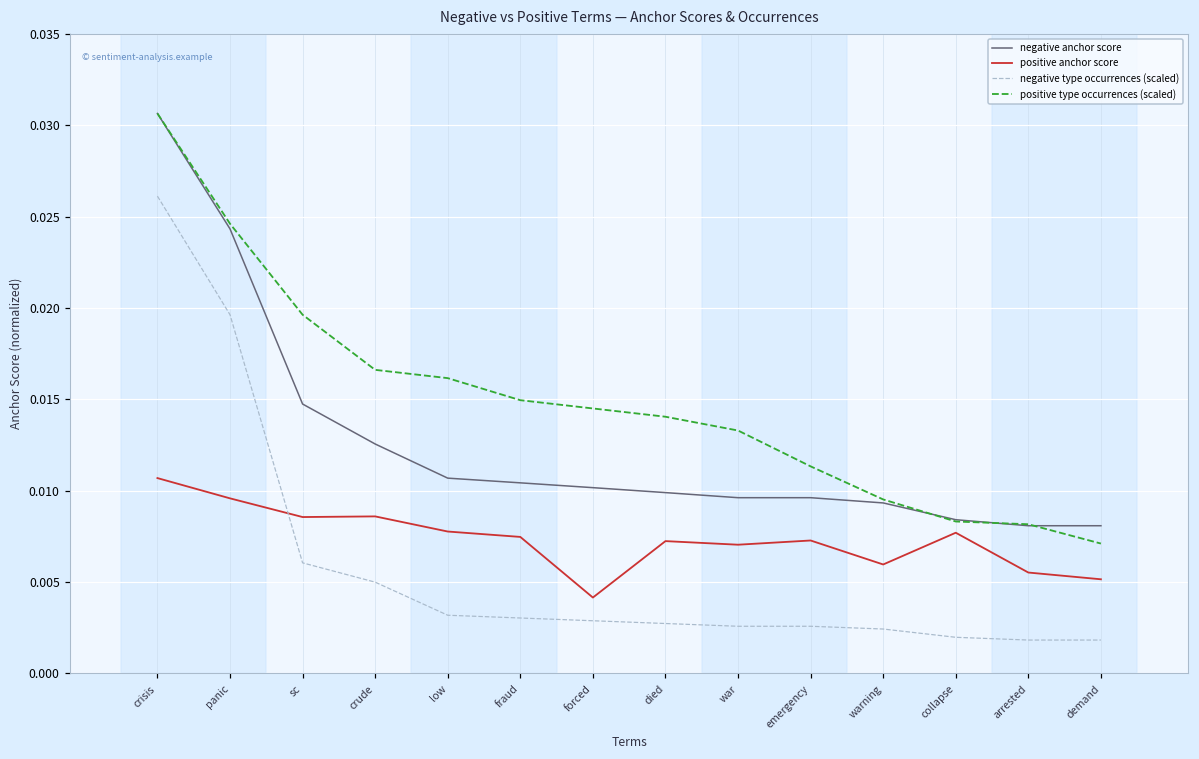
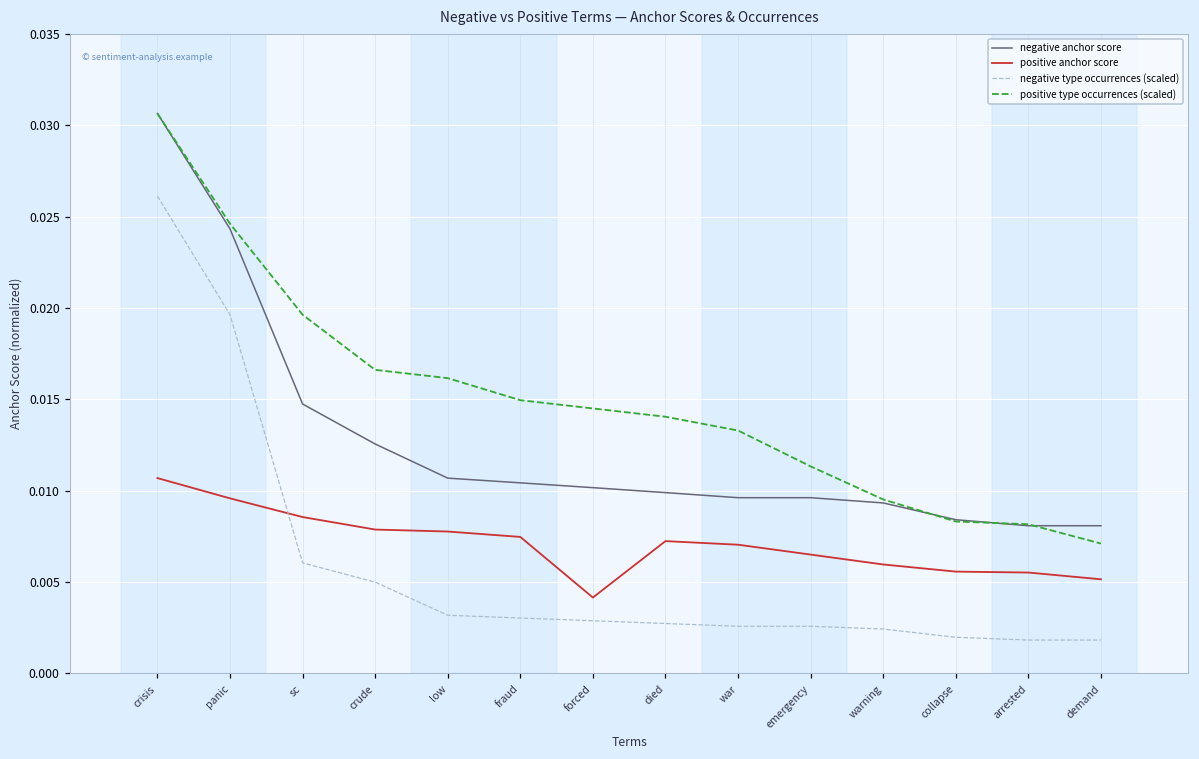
  {
    "negative anchor score": {
      "panic": 0.0243,
      "sc": 0.0147,
      "crude": 0.0126,
      "low": 0.0107,
      "fraud": 0.0104,
      "forced": 0.0102,
      "died": 0.0099,
      "war": 0.0096,
      "emergency": 0.0096,
      "warning": 0.0093,
      "demand": 0.0081
    },
    "positive anchor score": {
      "crisis": 0.0107,
      "panic": 0.0096,
      "sc": 0.0086,
-     "crude": 0.0086,
+     "crude": 0.0079,
      "low": 0.0078,
      "fraud": 0.0075,
      "forced": 0.0041,
      "died": 0.0072,
      "war": 0.0070,
-     "emergency": 0.0073,
+     "emergency": 0.0065,
      "warning": 0.0060,
-     "collapse": 0.0077,
+     "collapse": 0.0056,
      "arrested": 0.0055,
      "demand": 0.0051
    },
    "negative type occurrences (scaled)": {
      "crisis": 0.0261,
      "panic": 0.0196,
      "sc": 0.0060,
      "crude": 0.0050,
      "low": 0.0032,
      "fraud": 0.0030,
      "forced": 0.0029,
      "died": 0.0027,
      "war": 0.0026,
      "emergency": 0.0026,
      "warning": 0.0024,
      "collapse": 0.0020,
      "arrested": 0.0018,
      "demand": 0.0018
    },
    "positive type occurrences (scaled)": {
      "panic": 0.0246,
      "sc": 0.0196,
      "crude": 0.0166,
      "low": 0.0162,
      "fraud": 0.0150,
      "forced": 0.0145,
      "died": 0.0140,
      "war": 0.0133,
      "emergency": 0.0113,
      "warning": 0.0095,
      "demand": 0.0071
    }
  }
